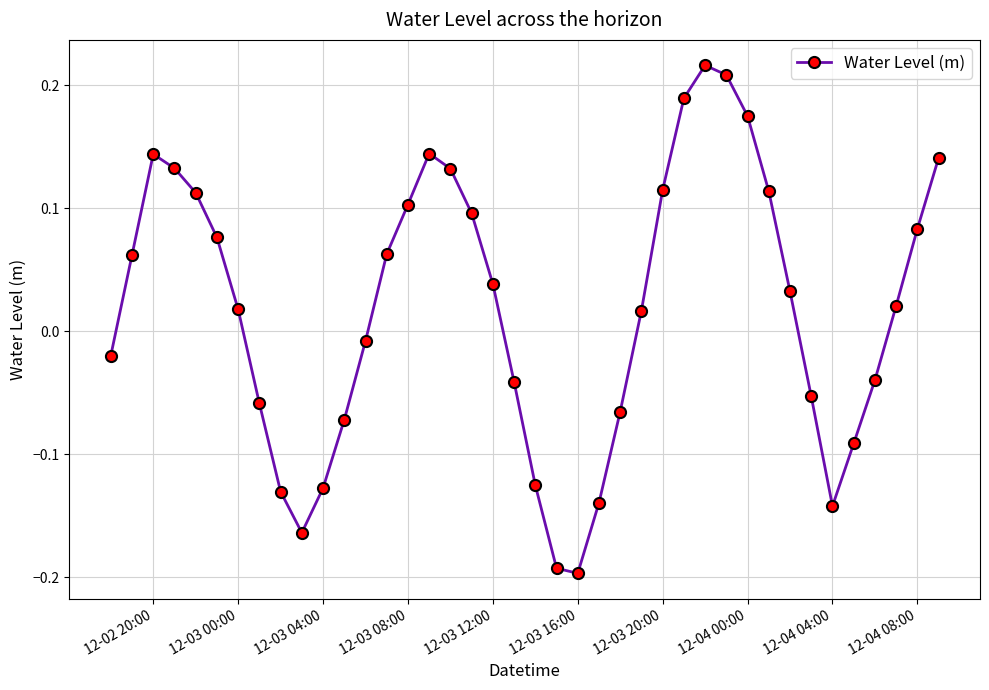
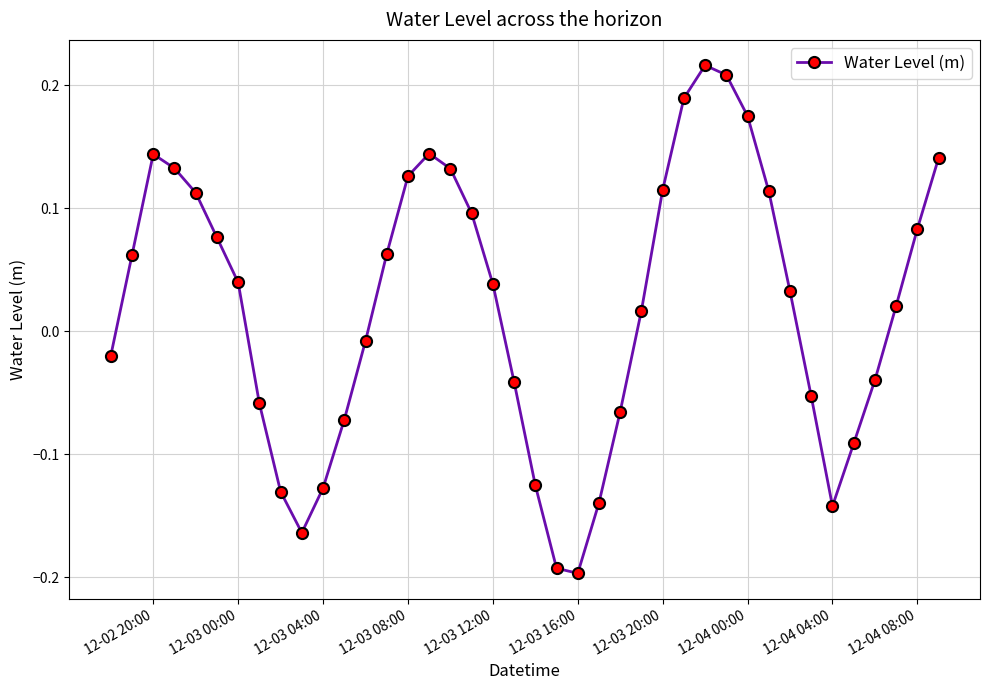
  {
    "12-02 20:00": 0.144,
-   "12-03 00:00": 0.018,
+   "12-03 00:00": 0.040,
    "12-03 04:00": -0.127,
-   "12-03 08:00": 0.103,
+   "12-03 08:00": 0.126,
    "12-03 12:00": 0.038,
    "12-03 16:00": -0.197,
    "12-03 20:00": 0.115,
    "12-04 00:00": 0.175,
    "12-04 04:00": -0.142,
    "12-04 08:00": 0.083
  }
